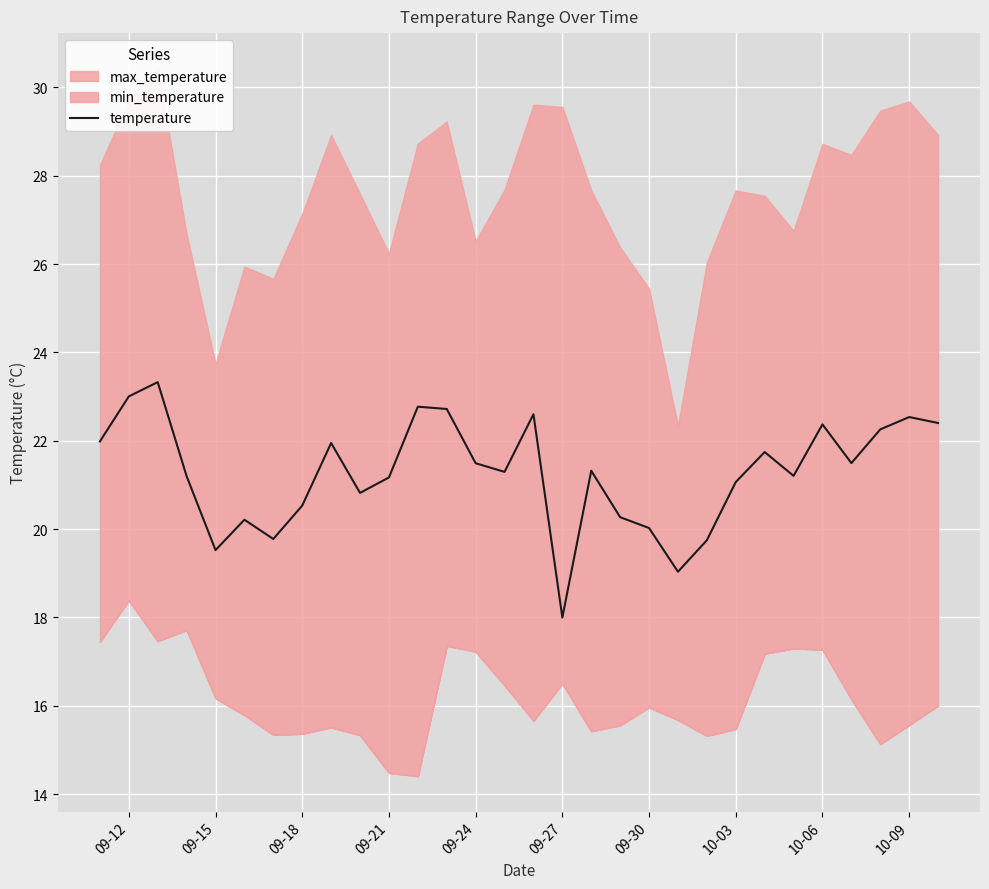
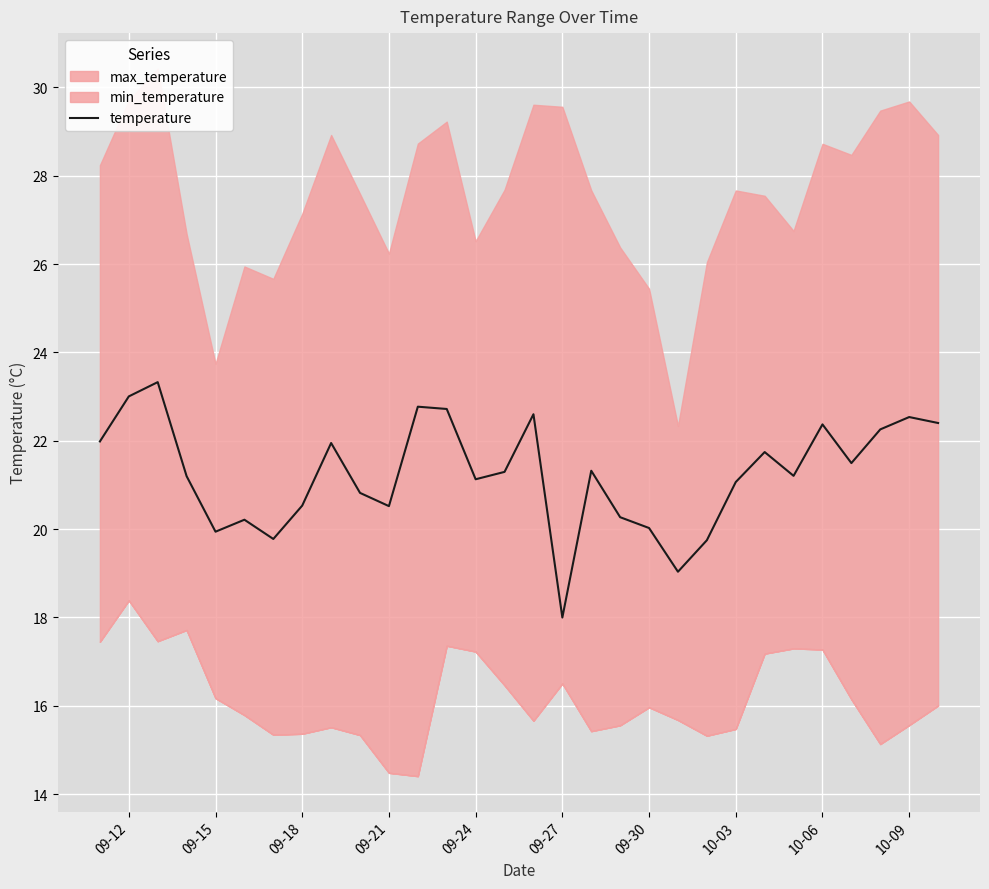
  {
    "temperature": {
      "09-12": 23.0,
-     "09-15": 19.5,
+     "09-15": 19.9,
      "09-18": 20.5,
-     "09-21": 21.2,
-     "09-24": 21.5,
+     "09-21": 20.5,
+     "09-24": 21.1,
      "09-27": 18.0,
      "09-30": 20.0,
      "10-03": 21.1,
      "10-06": 22.4,
      "10-09": 22.5
    }
  }
